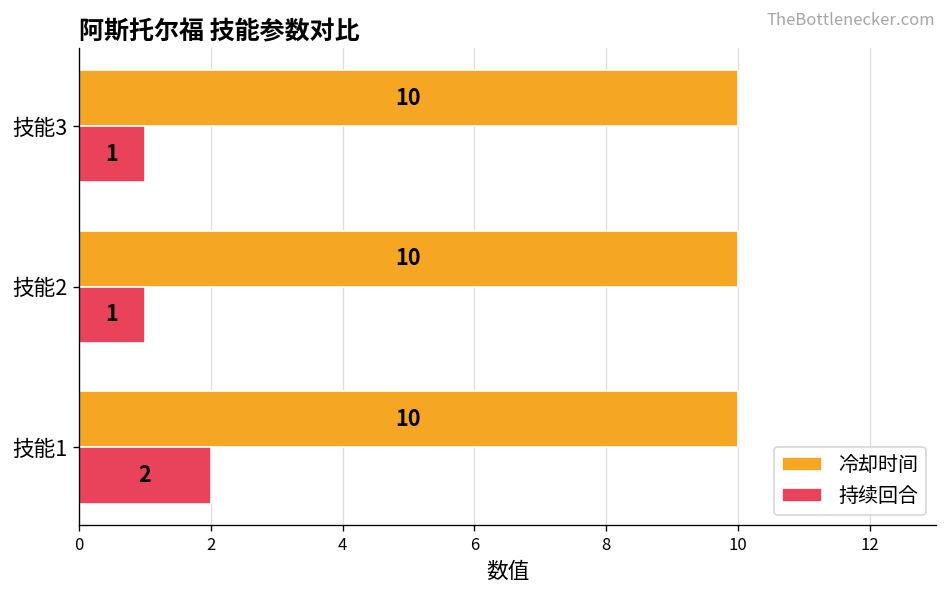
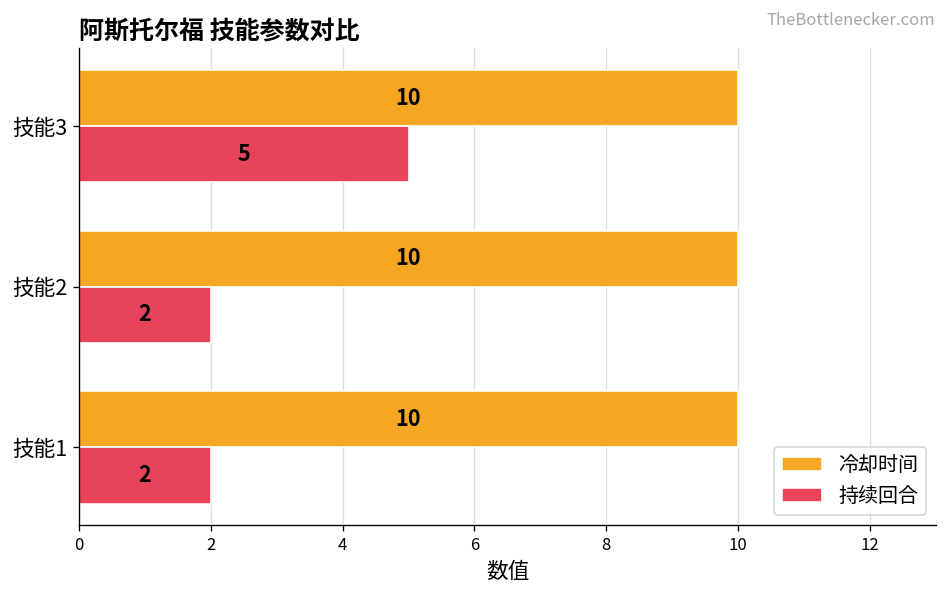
  {
    "冷却时间": {
      "技能3": 10,
      "技能2": 10,
      "技能1": 10
    },
    "持续回合": {
-     "技能3": 1,
-     "技能2": 1,
+     "技能3": 5,
+     "技能2": 2,
      "技能1": 2
    }
  }
